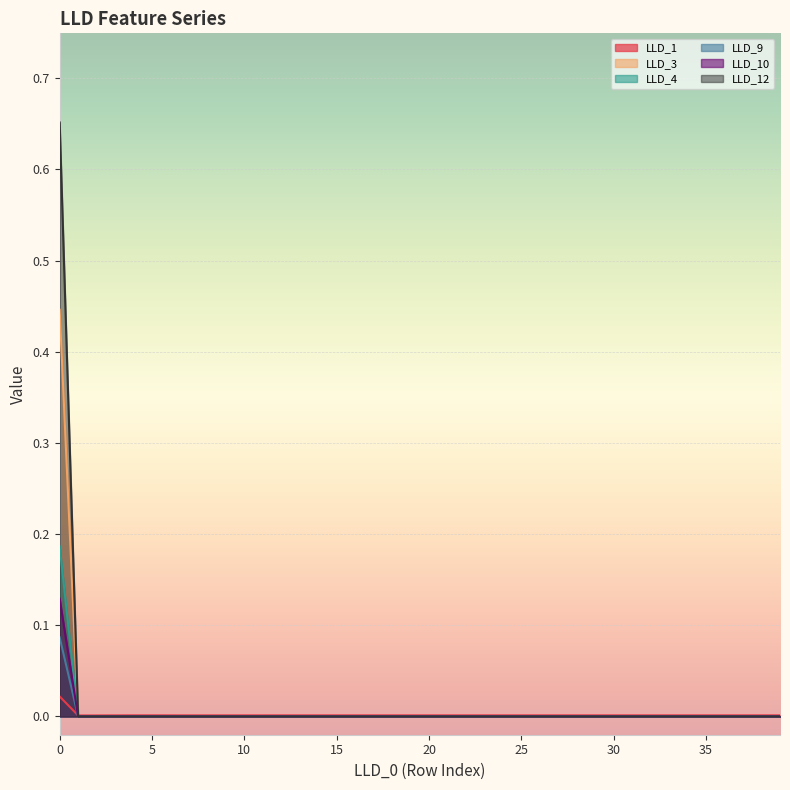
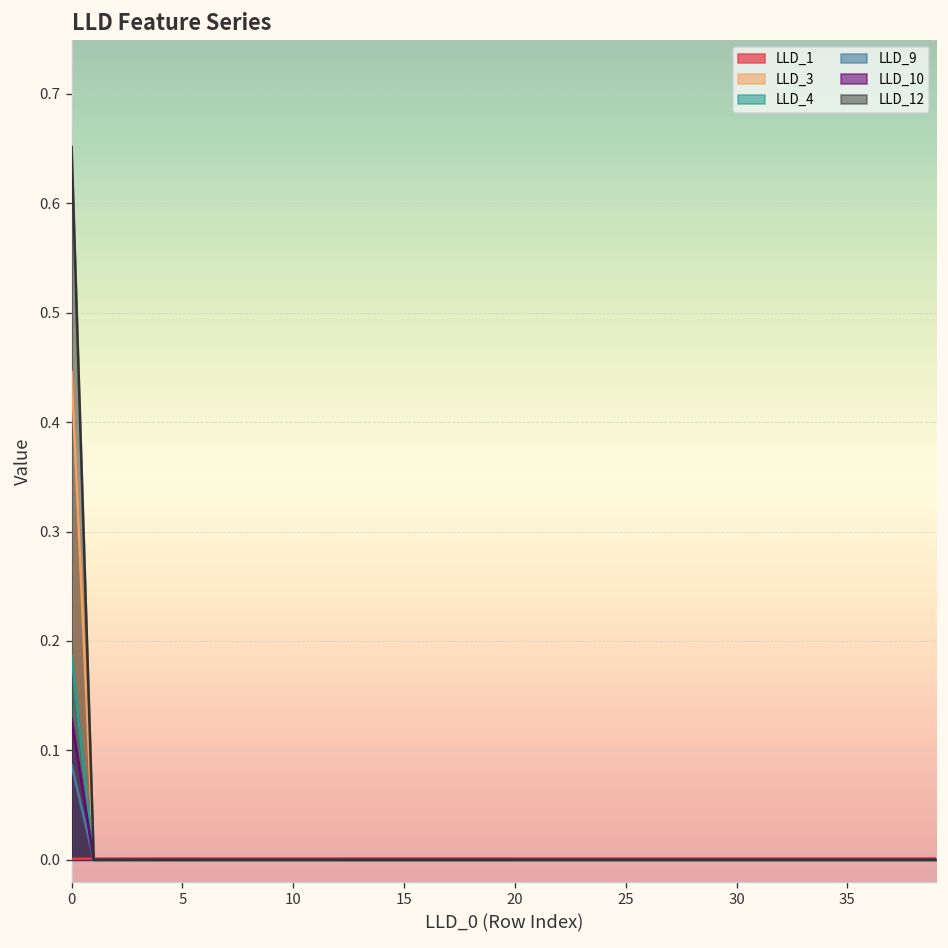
  {
    "LLD_1": {
-     "0": 0.02
+     "0": 0.00
    },
    "LLD_3": {
      "0": 0.45
    },
    "LLD_10": {
      "0": 0.13
    },
    "LLD_12": {
      "0": 0.65
    }
  }
